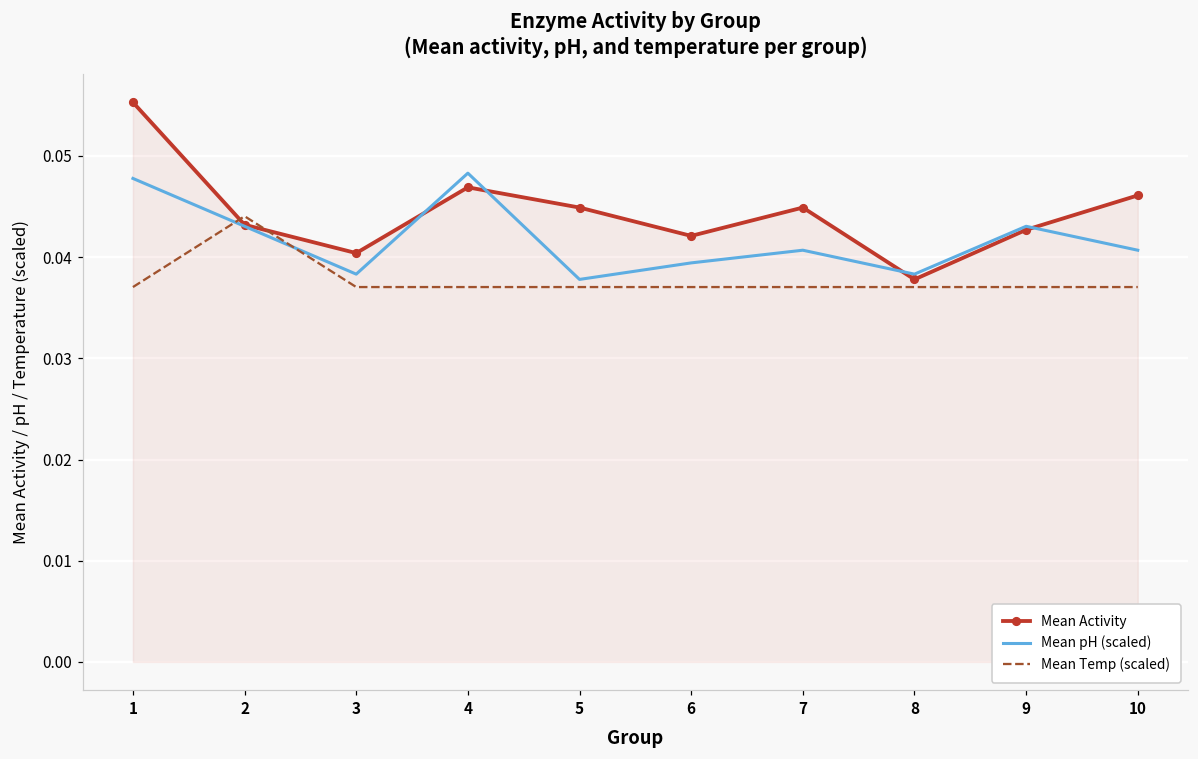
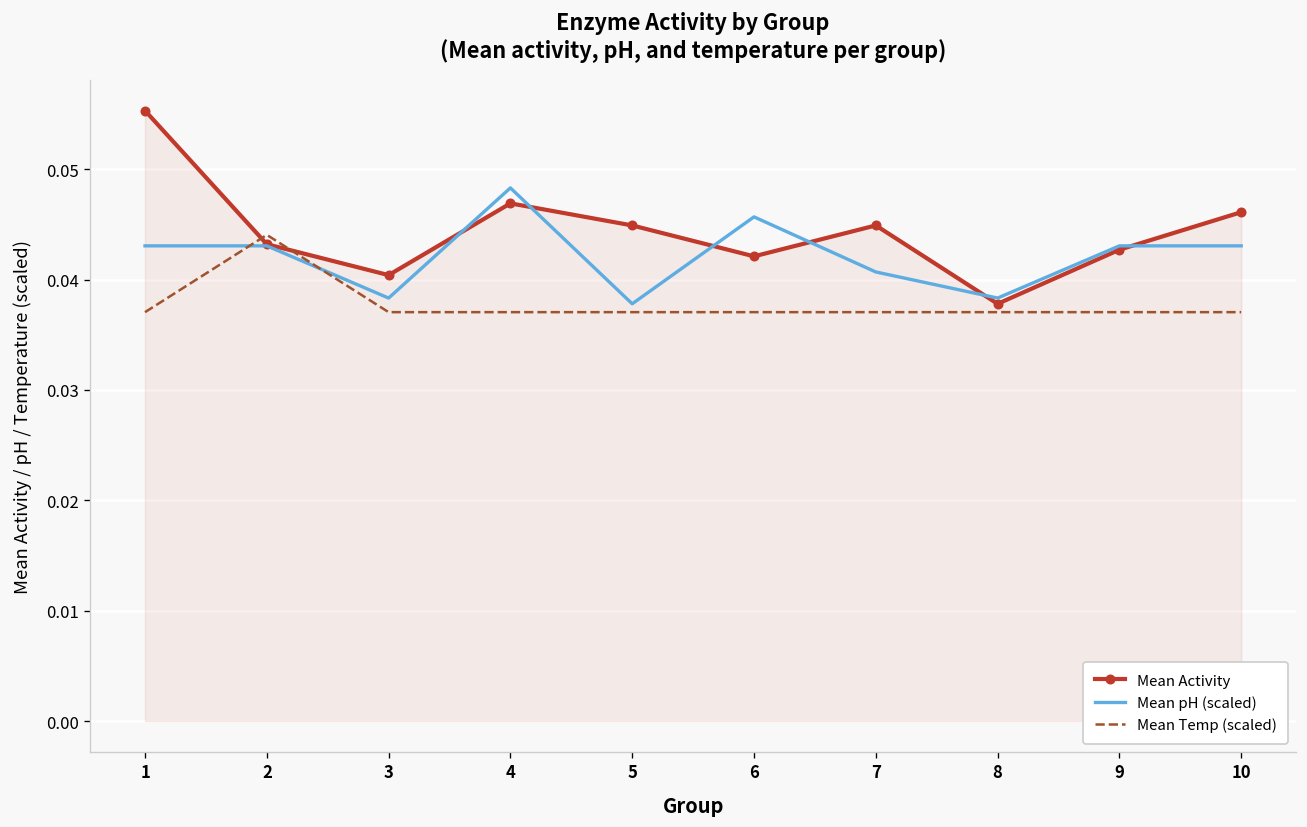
  {
    "Mean pH (scaled)": {
-     "1": 0.048,
+     "1": 0.043,
      "3": 0.038,
      "4": 0.048,
      "5": 0.038,
-     "6": 0.039,
+     "6": 0.046,
      "7": 0.041,
      "8": 0.038,
      "9": 0.043,
-     "10": 0.041
+     "10": 0.043
    }
  }
